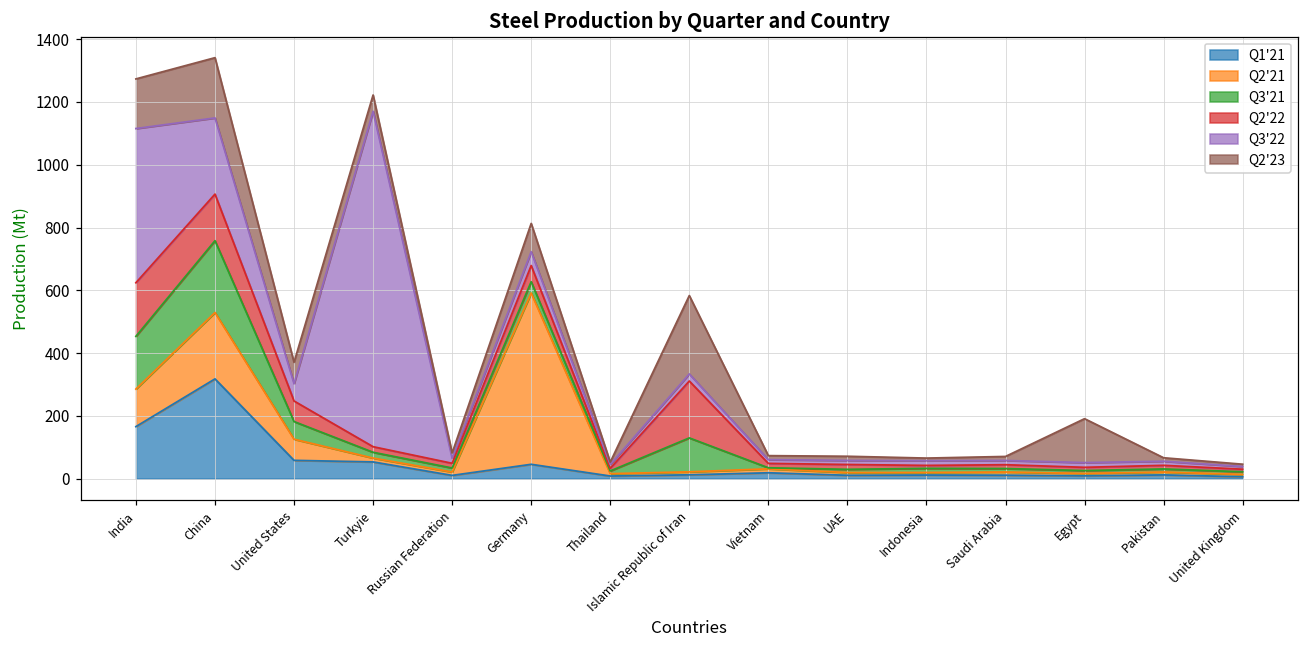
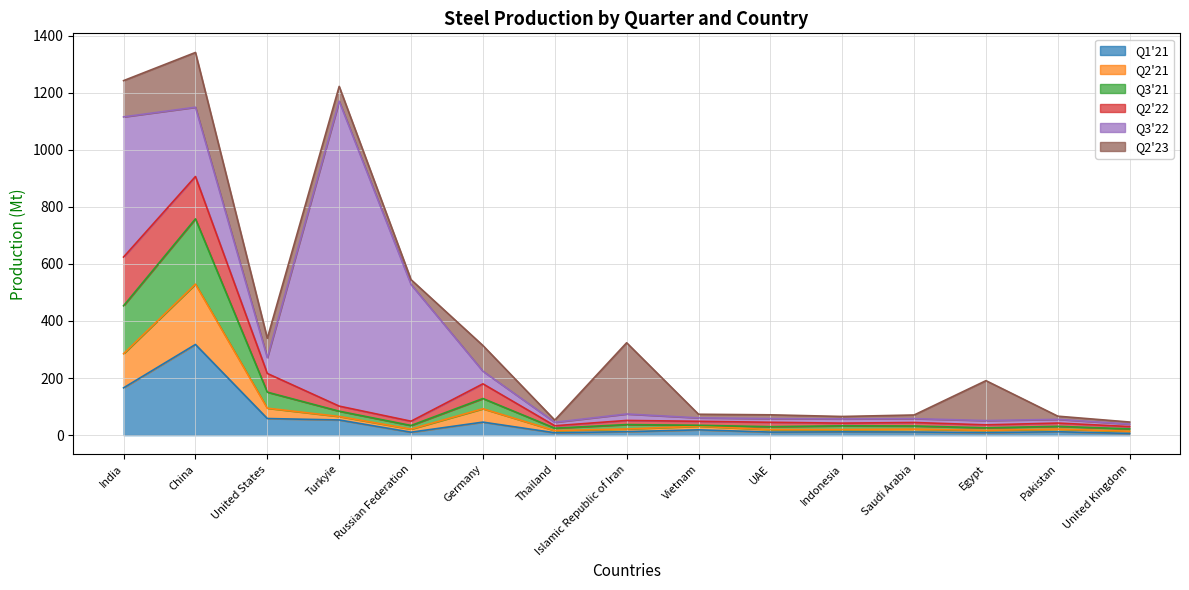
  {
    "Q1'21": {
      "India": 170,
      "China": 320,
      "United States": 60,
      "Turkyie": 50,
      "Russian Federation": 10,
      "Germany": 50,
      "Islamic Republic of Iran": 10,
      "Vietnam": 20,
      "Saudi Arabia": 10,
      "Pakistan": 10
    },
    "Q2'21": {
      "India": 120,
      "China": 210,
-     "United States": 70,
+     "United States": 40,
      "Turkyie": 10,
      "Russian Federation": 10,
-     "Germany": 550,
+     "Germany": 50,
      "Islamic Republic of Iran": 10,
      "Saudi Arabia": 10,
      "Pakistan": 10
    },
    "Q3'21": {
      "India": 170,
      "China": 230,
      "United States": 60,
      "Turkyie": 20,
      "Russian Federation": 10,
      "Germany": 40,
-     "Islamic Republic of Iran": 110,
+     "Islamic Republic of Iran": 20,
      "UAE": 10,
      "Indonesia": 10,
      "Saudi Arabia": 10,
      "Egypt": 10,
      "Pakistan": 10
    },
    "Q2'22": {
      "India": 170,
      "China": 150,
      "United States": 70,
      "Turkyie": 20,
      "Russian Federation": 20,
      "Germany": 50,
-     "Islamic Republic of Iran": 180,
+     "Islamic Republic of Iran": 10,
      "Vietnam": 10,
      "UAE": 20,
      "Indonesia": 10,
      "Saudi Arabia": 10,
      "Egypt": 10,
      "Pakistan": 10
    },
    "Q3'22": {
      "India": 490,
      "China": 240,
      "United States": 60,
      "Turkyie": 1070,
-     "Russian Federation": 20,
+     "Russian Federation": 480,
      "Germany": 40,
      "Islamic Republic of Iran": 20,
      "Vietnam": 10,
      "UAE": 10,
      "Saudi Arabia": 10,
      "Egypt": 20,
      "Pakistan": 10
    },
    "Q2'23": {
-     "India": 160,
+     "India": 130,
      "China": 190,
      "United States": 70,
      "Turkyie": 50,
      "Russian Federation": 20,
      "Germany": 90,
      "Islamic Republic of Iran": 250,
      "Vietnam": 10,
      "UAE": 10,
      "Saudi Arabia": 10,
      "Egypt": 140,
      "Pakistan": 10
    }
  }
